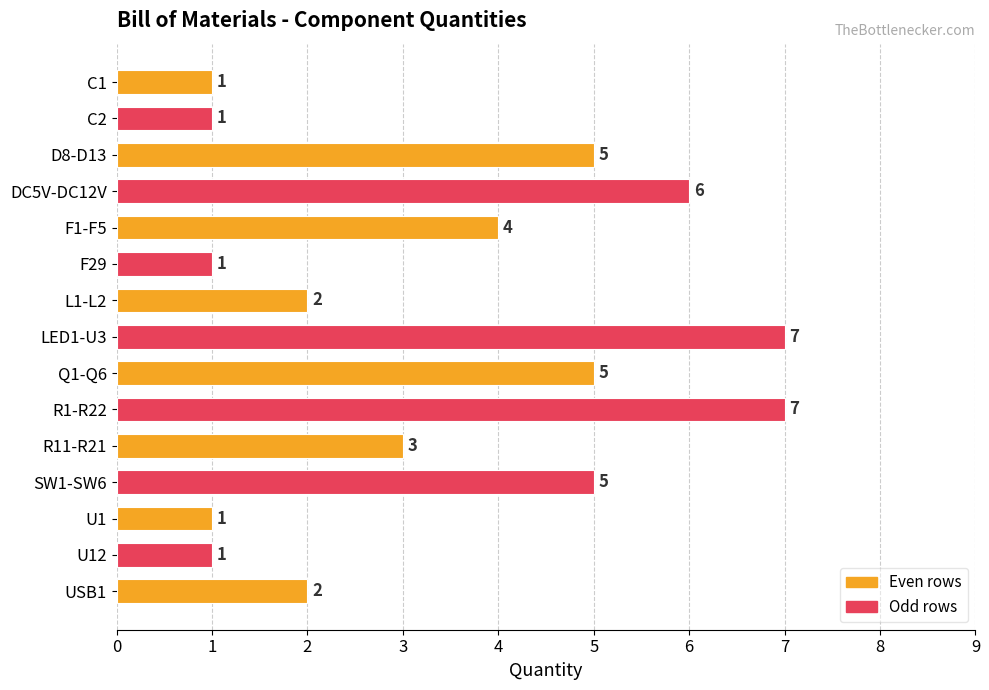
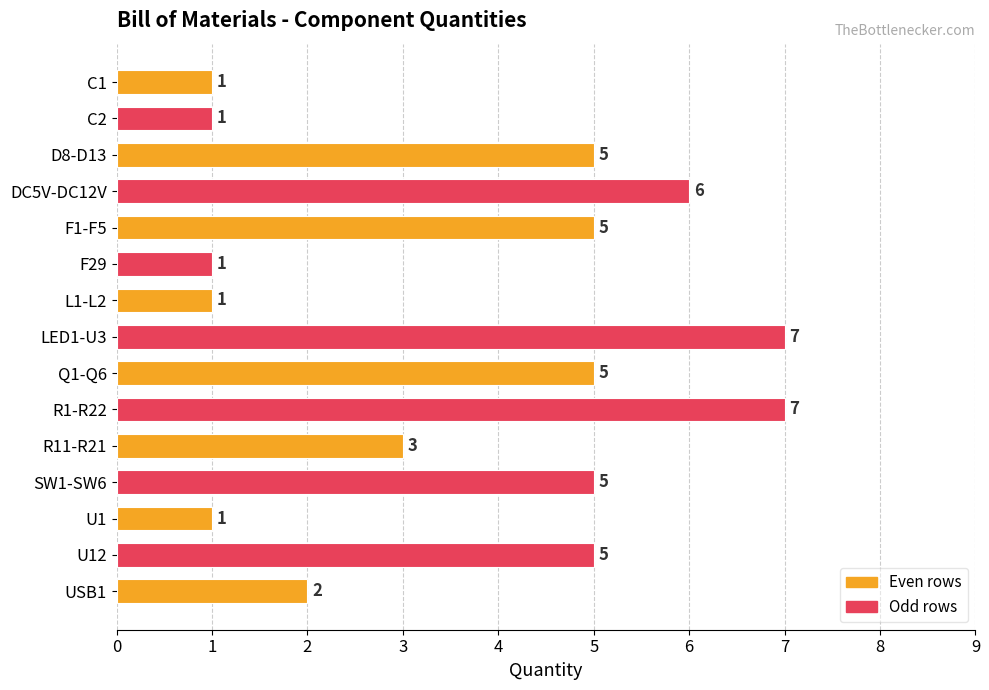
  {
    "C1": 1,
    "C2": 1,
    "D8-D13": 5,
    "DC5V-DC12V": 6,
-   "F1-F5": 4,
+   "F1-F5": 5,
    "F29": 1,
-   "L1-L2": 2,
+   "L1-L2": 1,
    "LED1-U3": 7,
    "Q1-Q6": 5,
    "R1-R22": 7,
    "R11-R21": 3,
    "SW1-SW6": 5,
    "U1": 1,
-   "U12": 1,
+   "U12": 5,
    "USB1": 2
  }
